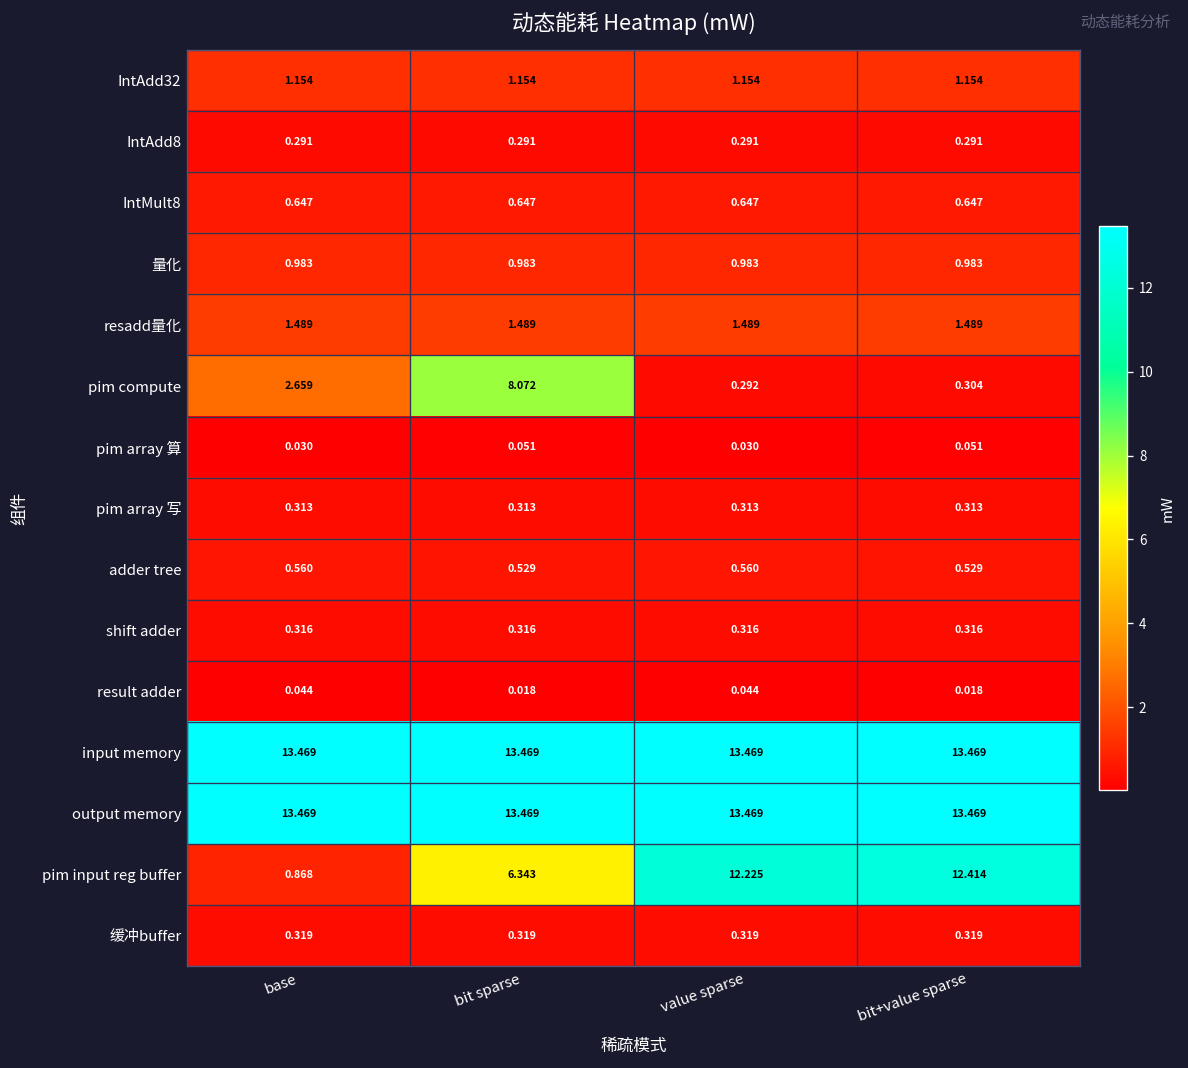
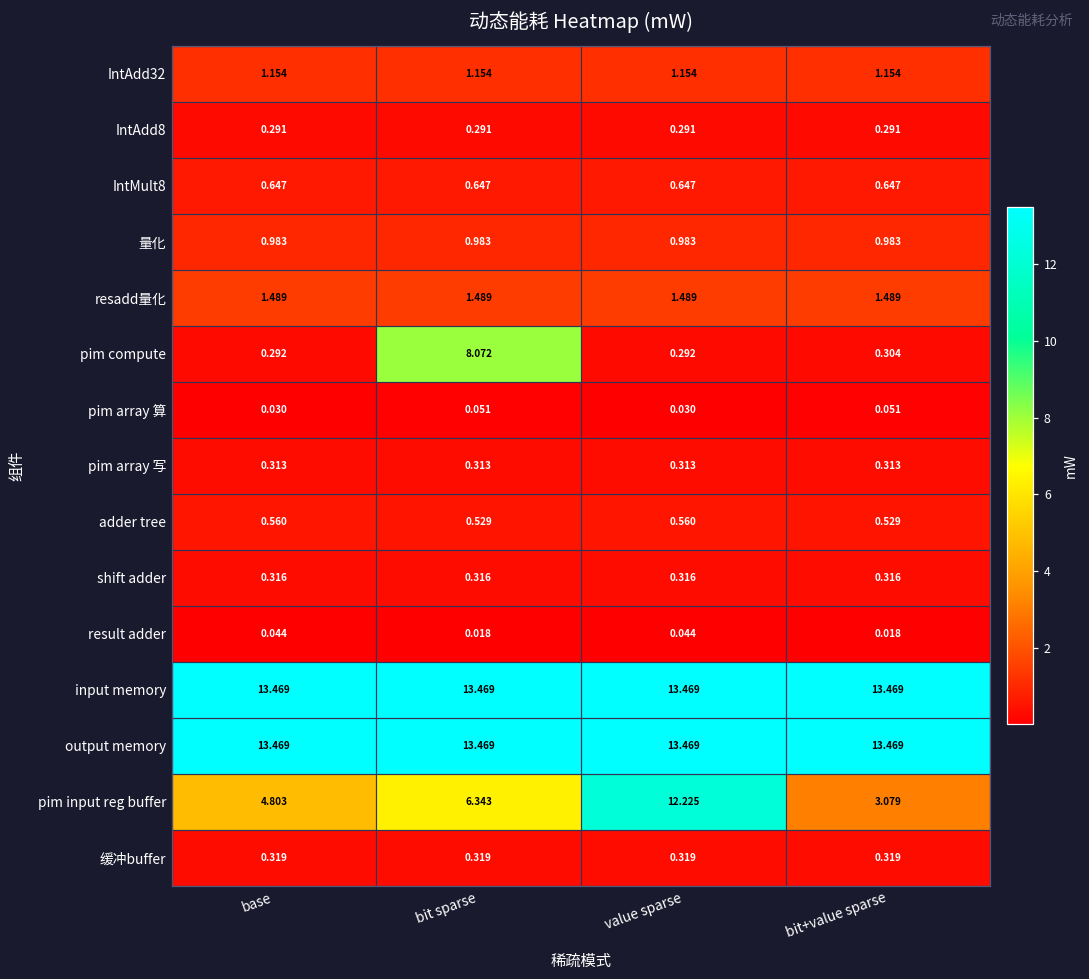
  {
    "IntAdd32": {
      "base": 1.154,
      "bit sparse": 1.154,
      "value sparse": 1.154,
      "bit+value sparse": 1.154
    },
    "IntAdd8": {
      "base": 0.291,
      "bit sparse": 0.291,
      "value sparse": 0.291,
      "bit+value sparse": 0.291
    },
    "IntMult8": {
      "base": 0.647,
      "bit sparse": 0.647,
      "value sparse": 0.647,
      "bit+value sparse": 0.647
    },
    "量化": {
      "base": 0.983,
      "bit sparse": 0.983,
      "value sparse": 0.983,
      "bit+value sparse": 0.983
    },
    "resadd量化": {
      "base": 1.489,
      "bit sparse": 1.489,
      "value sparse": 1.489,
      "bit+value sparse": 1.489
    },
    "pim compute": {
-     "base": 2.659,
+     "base": 0.292,
      "bit sparse": 8.072,
      "value sparse": 0.292,
      "bit+value sparse": 0.304
    },
    "pim array 算": {
      "base": 0.030,
      "bit sparse": 0.051,
      "value sparse": 0.030,
      "bit+value sparse": 0.051
    },
    "pim array 写": {
      "base": 0.313,
      "bit sparse": 0.313,
      "value sparse": 0.313,
      "bit+value sparse": 0.313
    },
    "adder tree": {
      "base": 0.560,
      "bit sparse": 0.529,
      "value sparse": 0.560,
      "bit+value sparse": 0.529
    },
    "shift adder": {
      "base": 0.316,
      "bit sparse": 0.316,
      "value sparse": 0.316,
      "bit+value sparse": 0.316
    },
    "result adder": {
      "base": 0.044,
      "bit sparse": 0.018,
      "value sparse": 0.044,
      "bit+value sparse": 0.018
    },
    "input memory": {
      "base": 13.469,
      "bit sparse": 13.469,
      "value sparse": 13.469,
      "bit+value sparse": 13.469
    },
    "output memory": {
      "base": 13.469,
      "bit sparse": 13.469,
      "value sparse": 13.469,
      "bit+value sparse": 13.469
    },
    "pim input reg buffer": {
-     "base": 0.868,
+     "base": 4.803,
      "bit sparse": 6.343,
      "value sparse": 12.225,
-     "bit+value sparse": 12.414
+     "bit+value sparse": 3.079
    },
    "缓冲buffer": {
      "base": 0.319,
      "bit sparse": 0.319,
      "value sparse": 0.319,
      "bit+value sparse": 0.319
    }
  }
